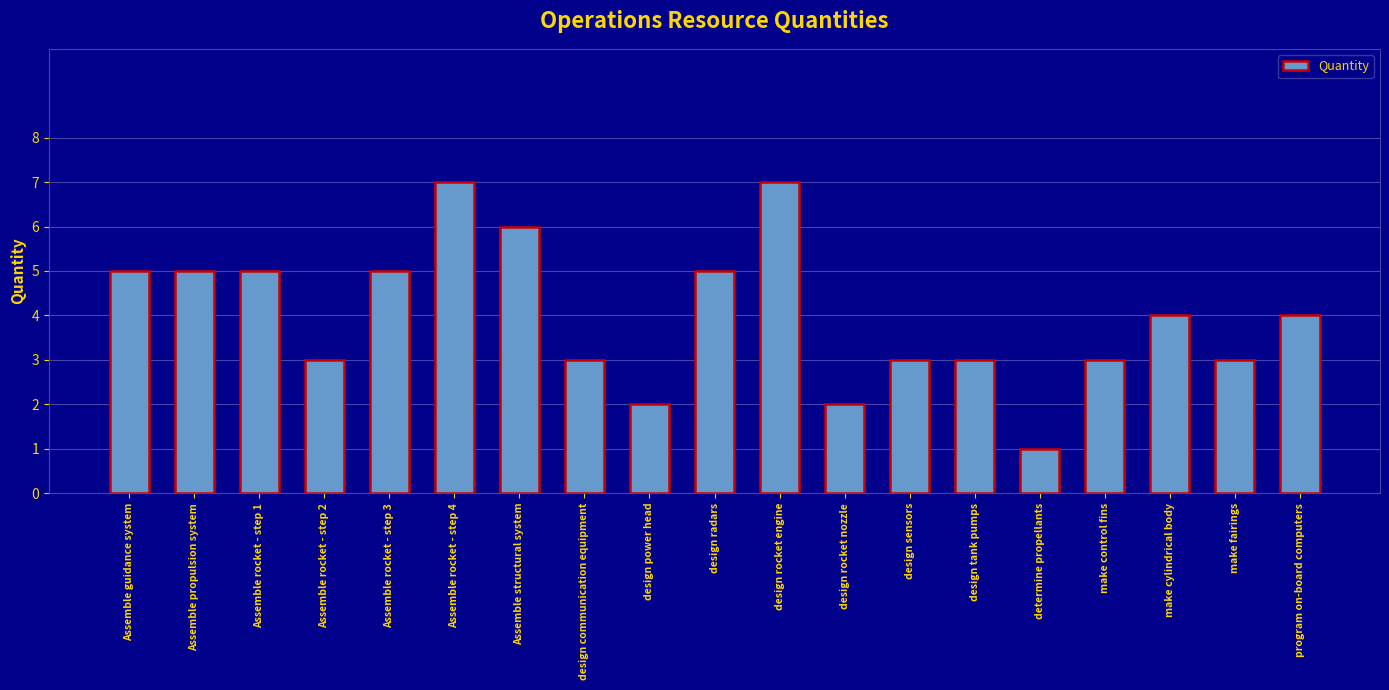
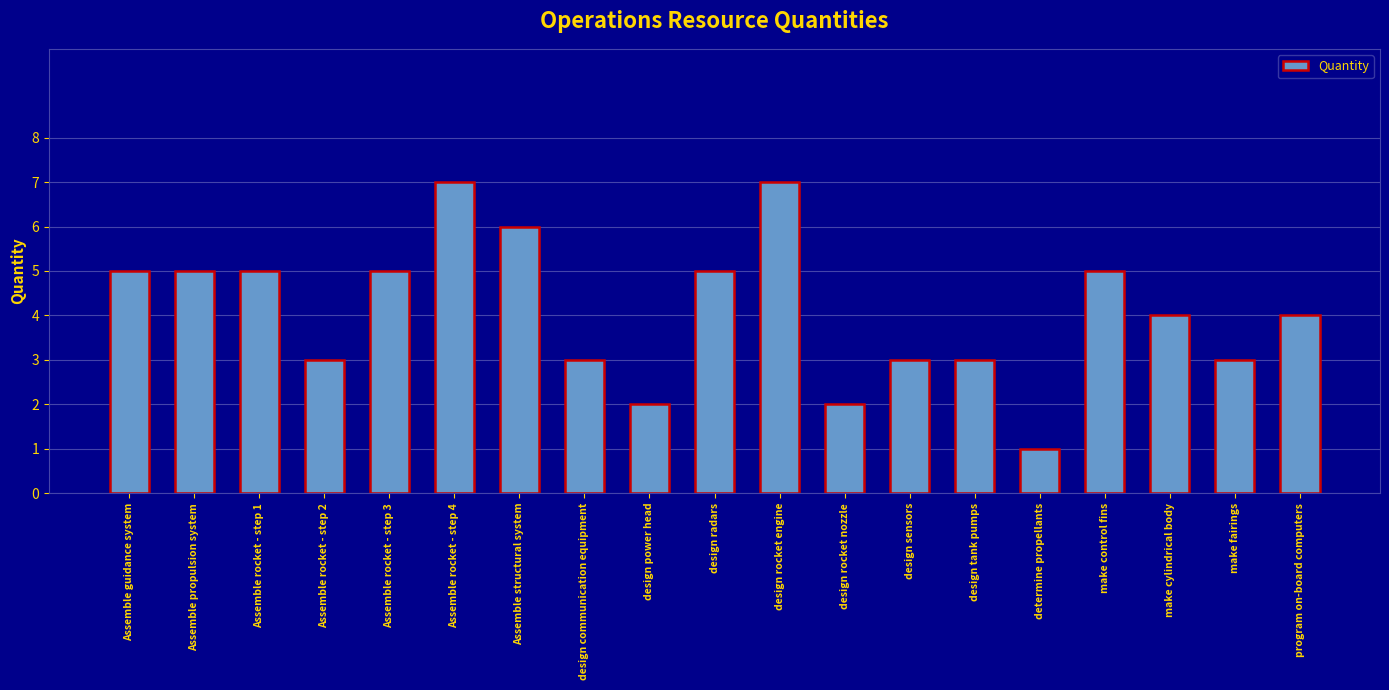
  {
    "Assemble guidance system": 5,
    "Assemble propulsion system": 5,
    "Assemble rocket - step 1": 5,
    "Assemble rocket - step 2": 3,
    "Assemble rocket - step 3": 5,
    "Assemble rocket - step 4": 7,
    "Assemble structural system": 6,
    "design communication equipment": 3,
    "design power head": 2,
    "design radars": 5,
    "design rocket engine": 7,
    "design rocket nozzle": 2,
    "design sensors": 3,
    "design tank pumps": 3,
    "determine propellants": 1,
-   "make control fins": 3,
+   "make control fins": 5,
    "make cylindrical body": 4,
    "make fairings": 3,
    "program on-board computers": 4
  }
